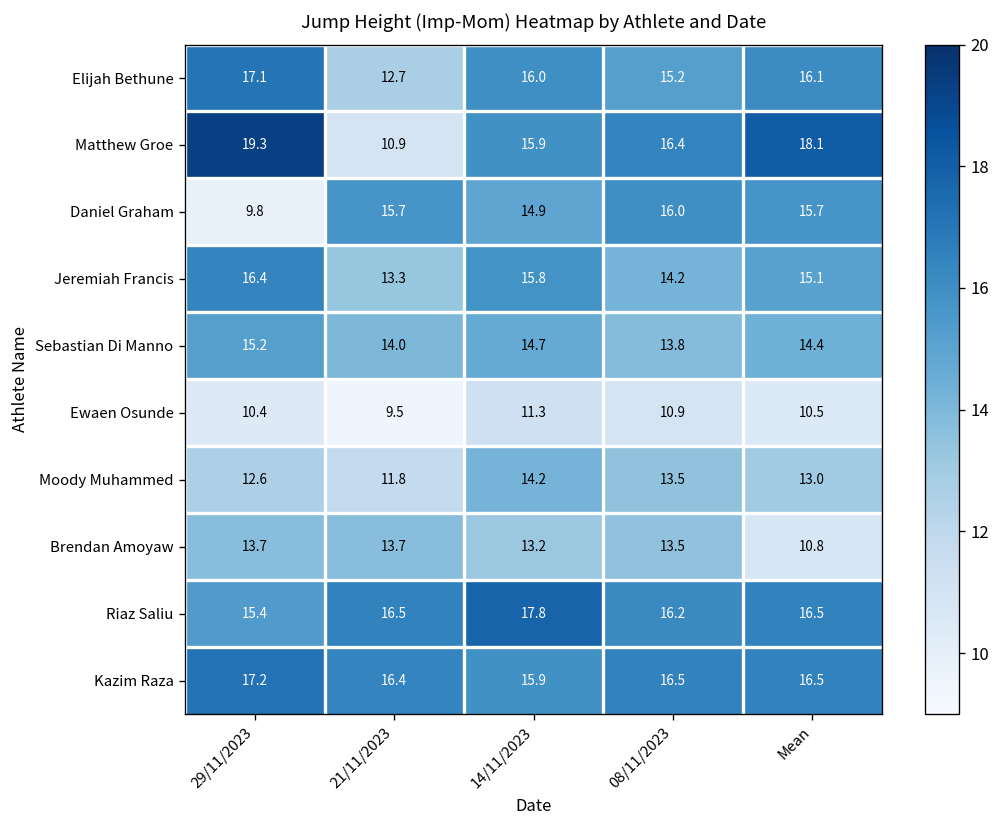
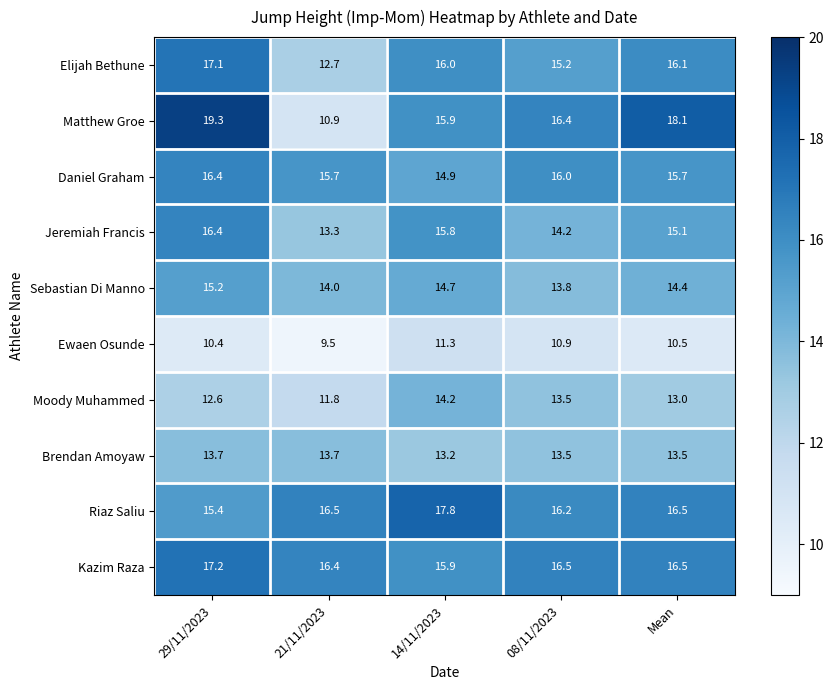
  {
    "Elijah Bethune": {
      "29/11/2023": 17.1,
      "21/11/2023": 12.7,
      "14/11/2023": 16.0,
      "08/11/2023": 15.2,
      "Mean": 16.1
    },
    "Matthew Groe": {
      "29/11/2023": 19.3,
      "21/11/2023": 10.9,
      "14/11/2023": 15.9,
      "08/11/2023": 16.4,
      "Mean": 18.1
    },
    "Daniel Graham": {
-     "29/11/2023": 9.8,
+     "29/11/2023": 16.4,
      "21/11/2023": 15.7,
      "14/11/2023": 14.9,
      "08/11/2023": 16.0,
      "Mean": 15.7
    },
    "Jeremiah Francis": {
      "29/11/2023": 16.4,
      "21/11/2023": 13.3,
      "14/11/2023": 15.8,
      "08/11/2023": 14.2,
      "Mean": 15.1
    },
    "Sebastian Di Manno": {
      "29/11/2023": 15.2,
      "21/11/2023": 14.0,
      "14/11/2023": 14.7,
      "08/11/2023": 13.8,
      "Mean": 14.4
    },
    "Ewaen Osunde": {
      "29/11/2023": 10.4,
      "21/11/2023": 9.5,
      "14/11/2023": 11.3,
      "08/11/2023": 10.9,
      "Mean": 10.5
    },
    "Moody Muhammed": {
      "29/11/2023": 12.6,
      "21/11/2023": 11.8,
      "14/11/2023": 14.2,
      "08/11/2023": 13.5,
      "Mean": 13.0
    },
    "Brendan Amoyaw": {
      "29/11/2023": 13.7,
      "21/11/2023": 13.7,
      "14/11/2023": 13.2,
      "08/11/2023": 13.5,
-     "Mean": 10.8
+     "Mean": 13.5
    },
    "Riaz Saliu": {
      "29/11/2023": 15.4,
      "21/11/2023": 16.5,
      "14/11/2023": 17.8,
      "08/11/2023": 16.2,
      "Mean": 16.5
    },
    "Kazim Raza": {
      "29/11/2023": 17.2,
      "21/11/2023": 16.4,
      "14/11/2023": 15.9,
      "08/11/2023": 16.5,
      "Mean": 16.5
    }
  }
